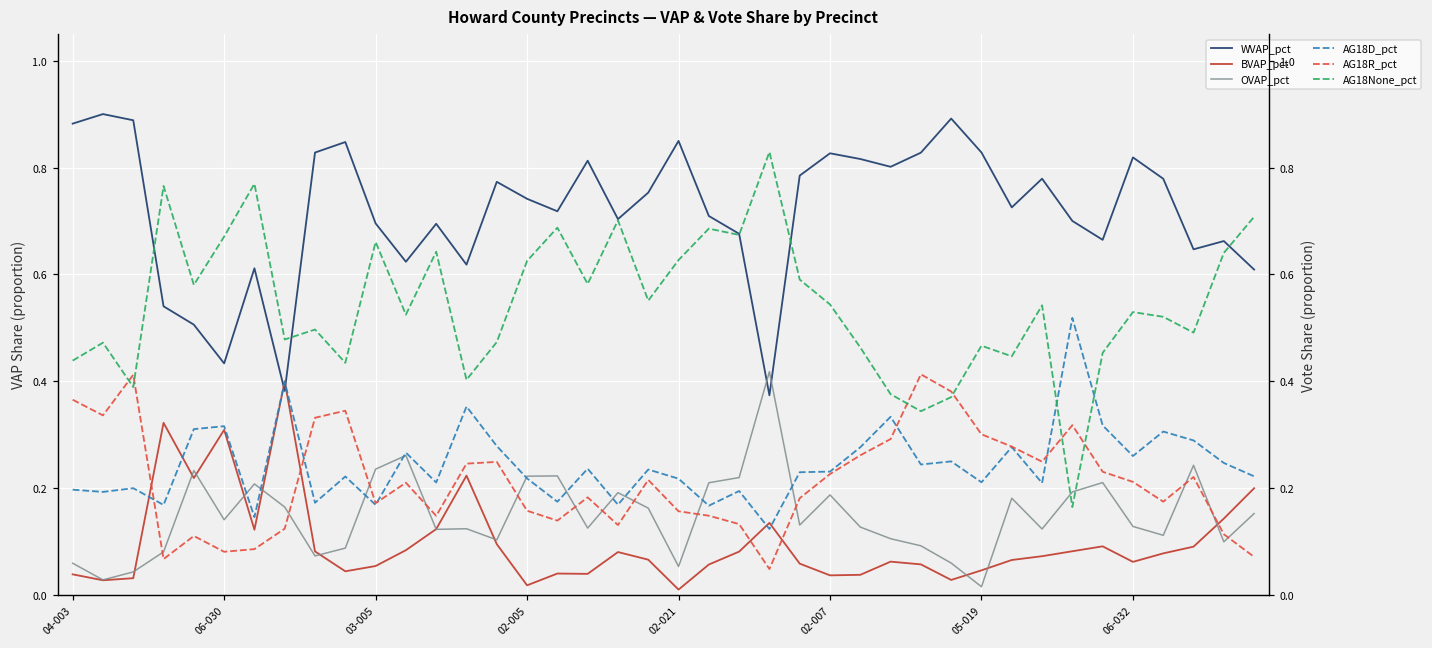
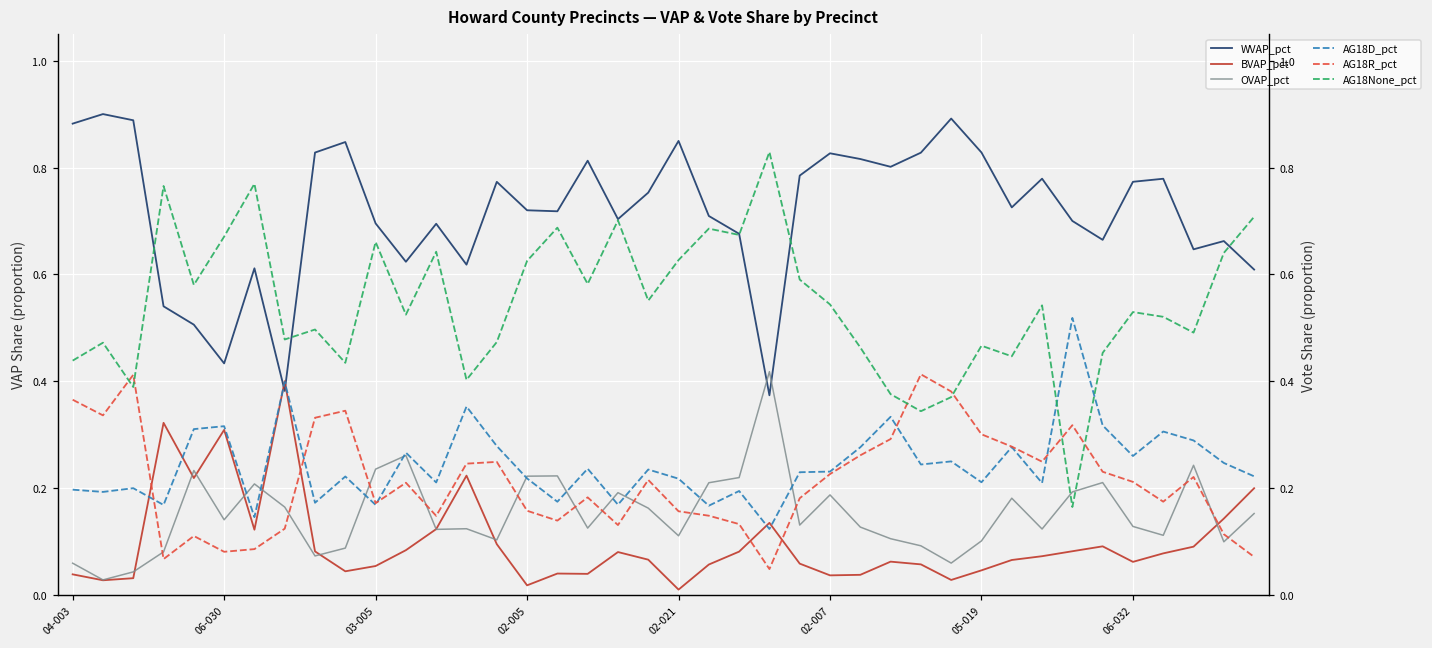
  {
    "WVAP_pct": {
      "04-003": 0.88,
      "06-030": 0.43,
      "03-005": 0.70,
-     "02-005": 0.74,
+     "02-005": 0.72,
      "02-021": 0.85,
      "02-007": 0.83,
      "05-019": 0.83,
-     "06-032": 0.82
+     "06-032": 0.77
    },
    "OVAP_pct": {
      "04-003": 0.06,
      "06-030": 0.14,
      "03-005": 0.24,
      "02-005": 0.22,
-     "02-021": 0.05,
+     "02-021": 0.11,
      "02-007": 0.19,
-     "05-019": 0.01,
+     "05-019": 0.10,
      "06-032": 0.13
    },
    "AG18D_pct": {
      "04-003": 0.20,
      "06-030": 0.32,
      "02-005": 0.22,
      "02-021": 0.22,
      "05-019": 0.21,
      "06-032": 0.26
    },
    "AG18None_pct": {
      "04-003": 0.44,
      "06-030": 0.67,
      "03-005": 0.66,
      "02-005": 0.63,
      "02-021": 0.63,
      "02-007": 0.54,
      "05-019": 0.47,
      "06-032": 0.53
    }
  }
